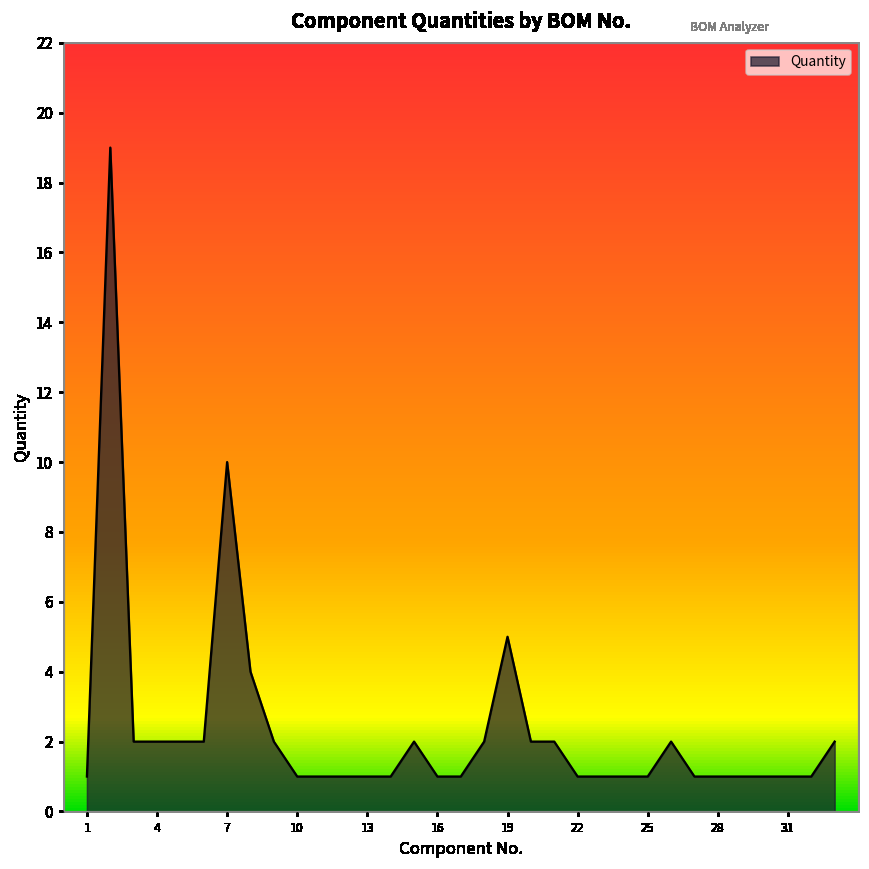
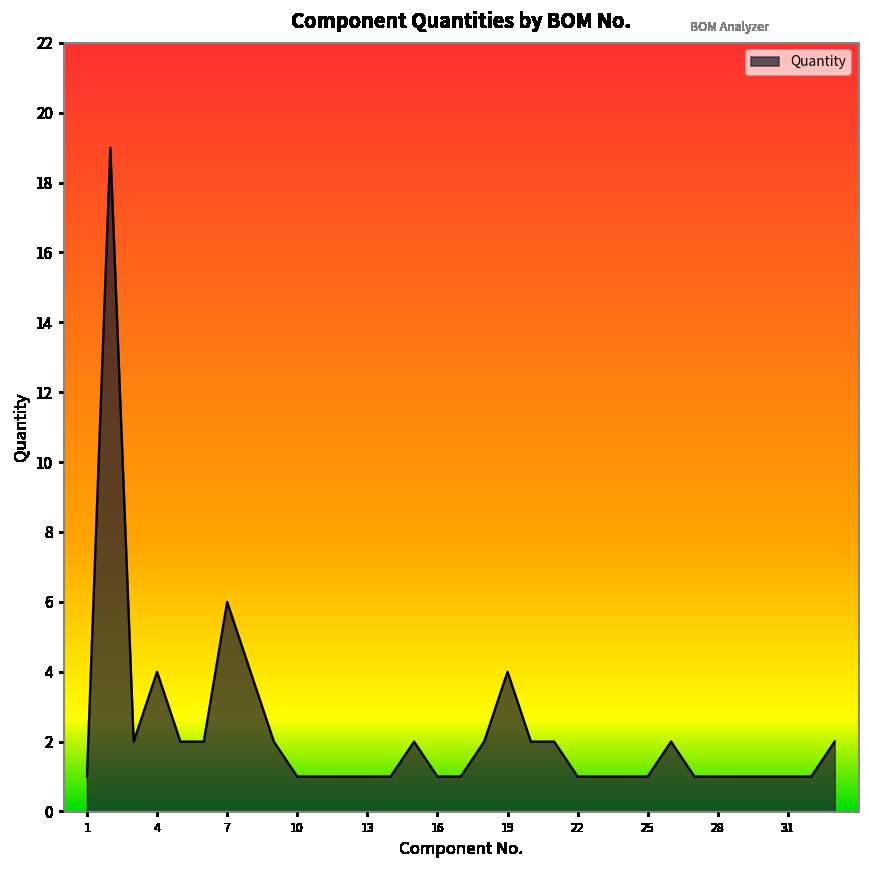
  {
    "1": 1,
-   "4": 2,
-   "7": 10,
+   "4": 4,
+   "7": 6,
    "10": 1,
    "13": 1,
    "16": 1,
-   "19": 5,
+   "19": 4,
    "22": 1,
    "25": 1,
    "28": 1,
    "31": 1
  }
